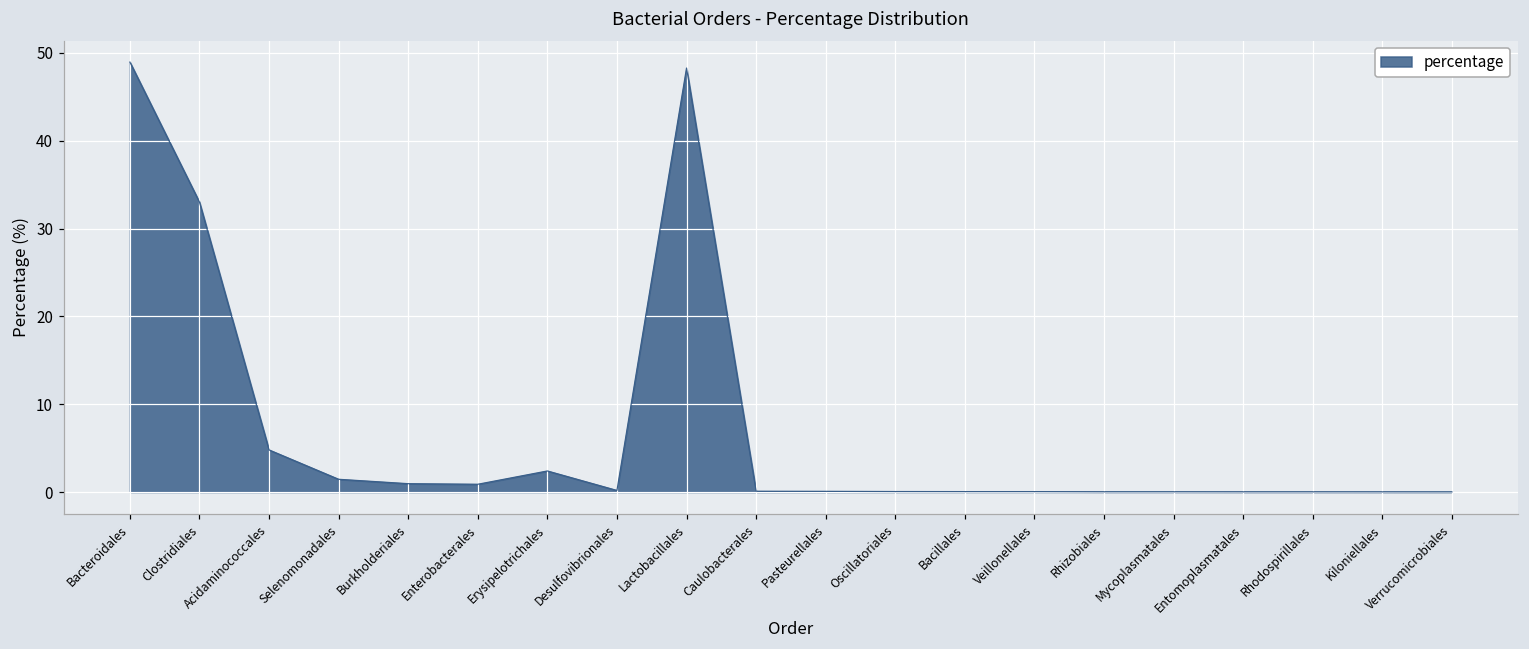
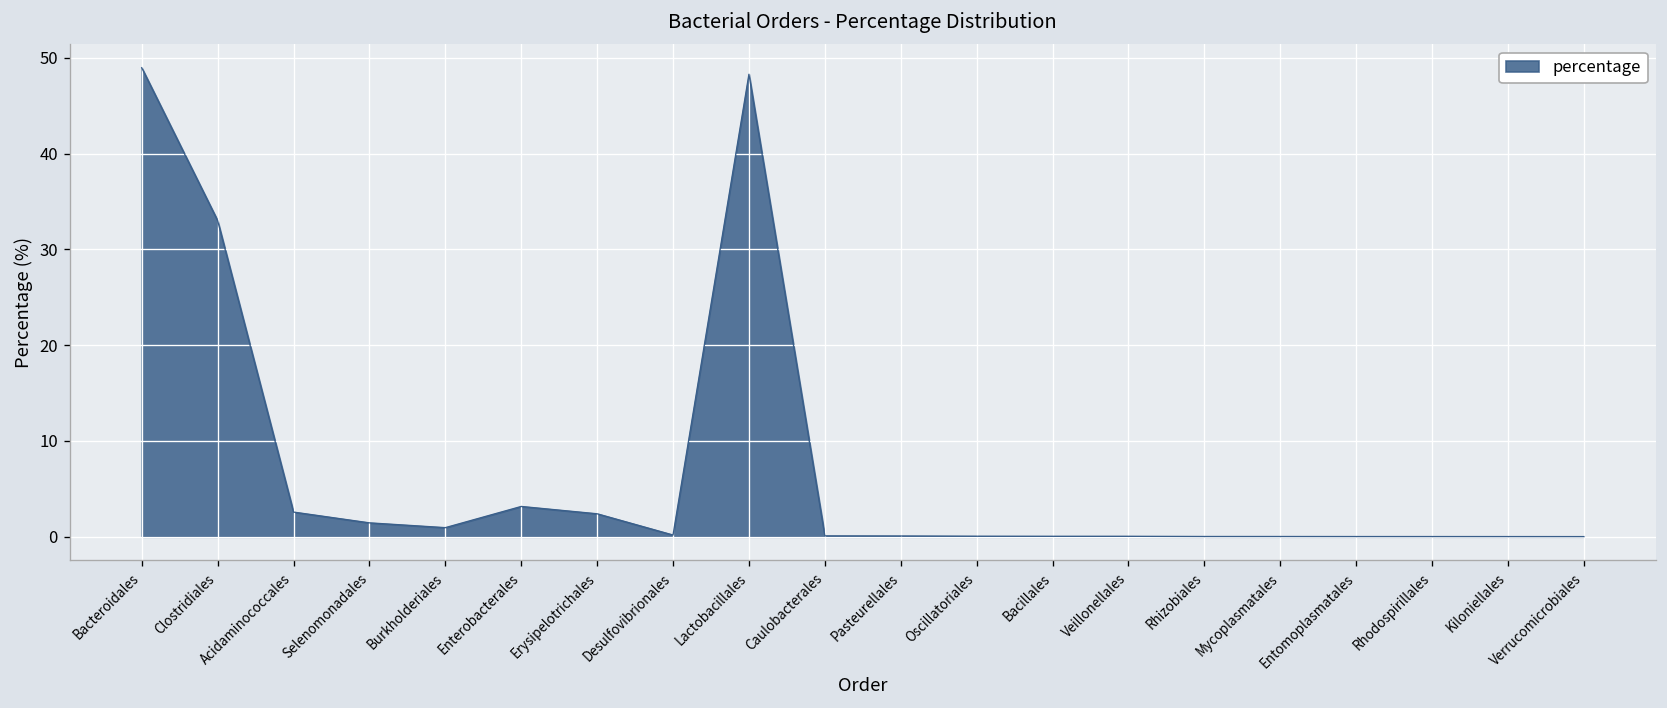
  {
    "Bacteroidales": 49,
    "Clostridiales": 33,
-   "Acidaminococcales": 5,
+   "Acidaminococcales": 3,
    "Selenomonadales": 1,
    "Burkholderiales": 1,
-   "Enterobacterales": 1,
+   "Enterobacterales": 3,
    "Erysipelotrichales": 2,
    "Desulfovibrionales": 0,
    "Lactobacillales": 48,
    "Caulobacterales": 0,
    "Pasteurellales": 0,
    "Oscillatoriales": 0,
    "Bacillales": 0,
    "Veillonellales": 0,
    "Rhizobiales": 0,
    "Mycoplasmatales": 0,
    "Entomoplasmatales": 0,
    "Rhodospirillales": 0,
    "Kiloniellales": 0,
    "Verrucomicrobiales": 0
  }
